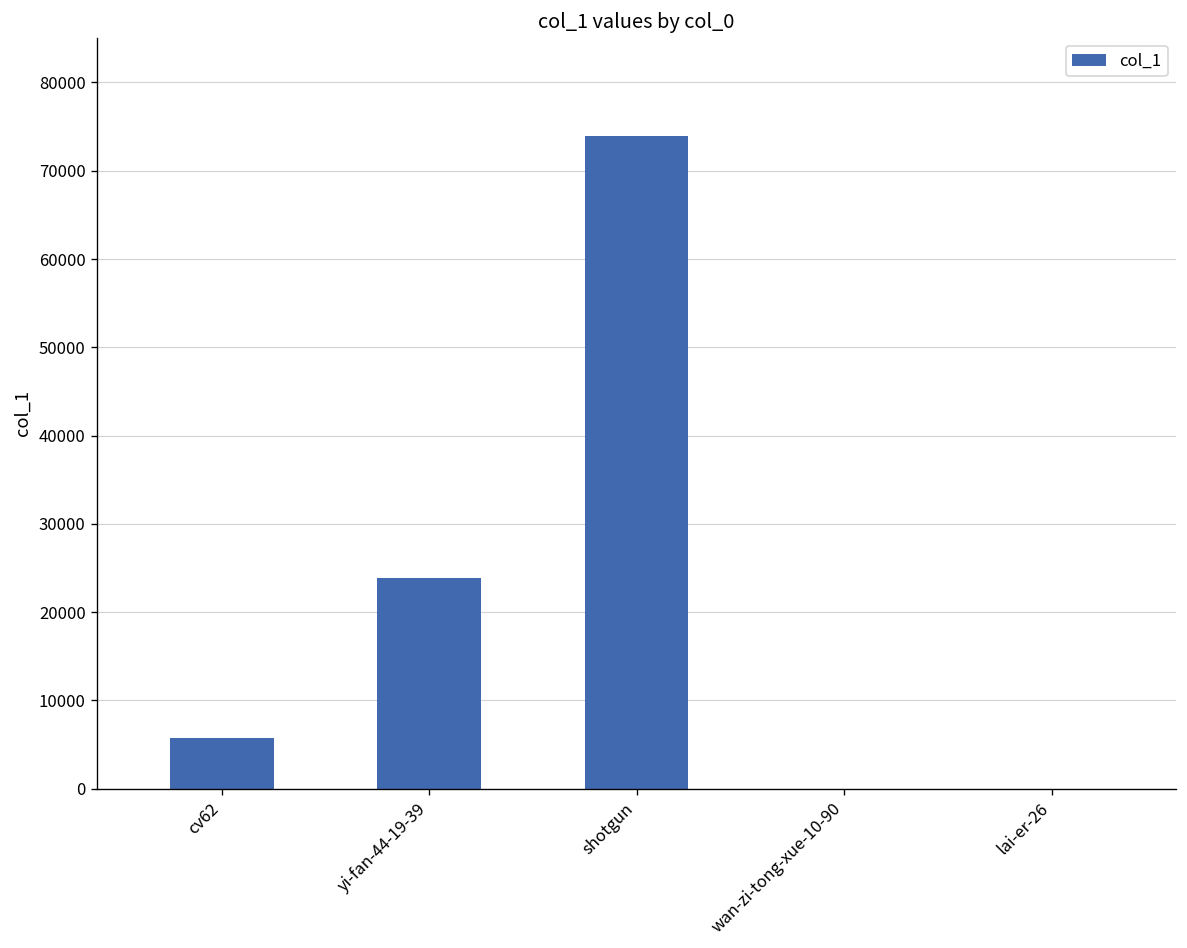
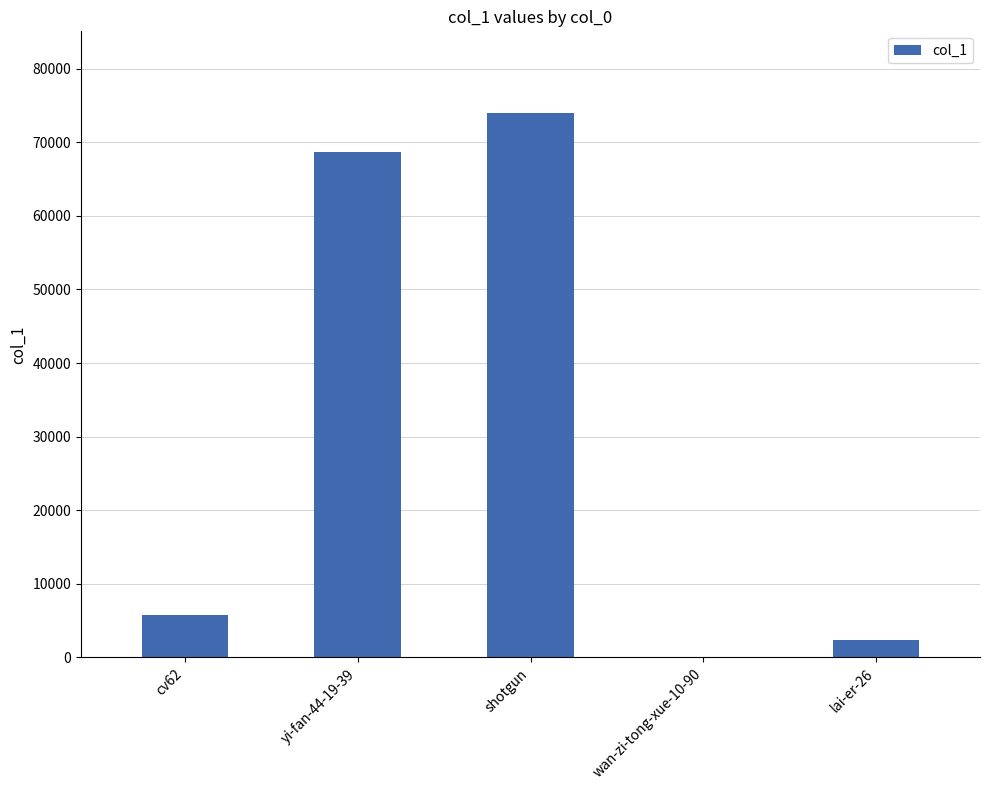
  {
    "cv62": 6000,
-   "yi-fan-44-19-39": 24000,
+   "yi-fan-44-19-39": 69000,
    "shotgun": 74000,
-   "lai-er-26": 0
+   "lai-er-26": 2000
  }
